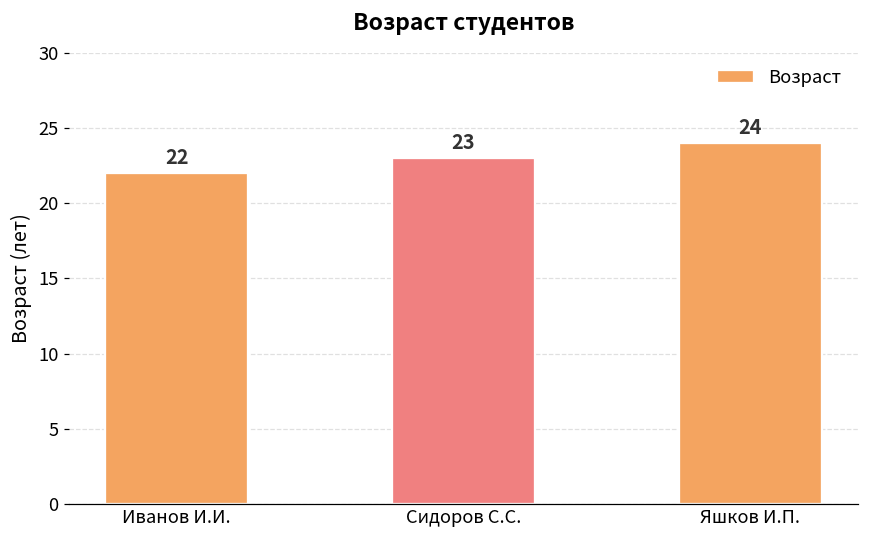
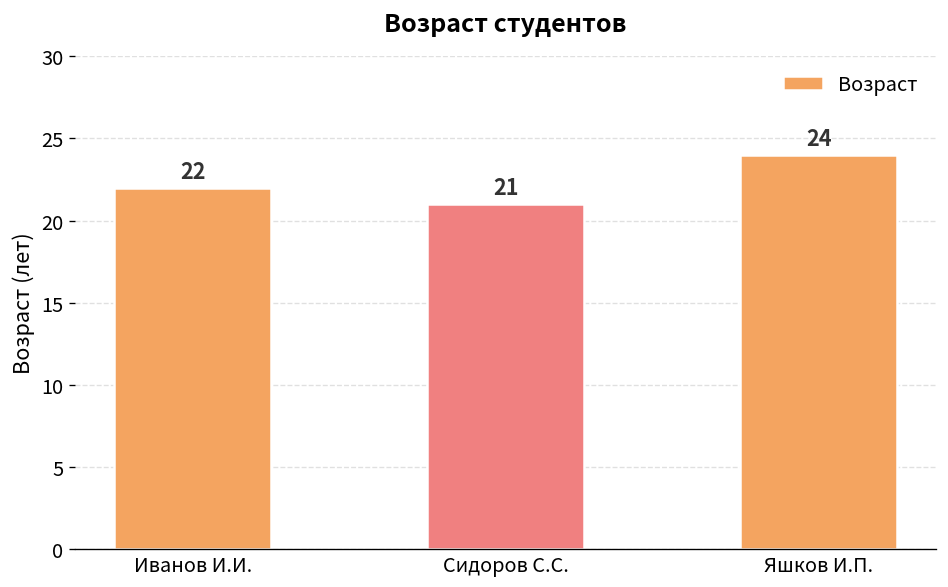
  {
    "Иванов И.И.": 22,
-   "Сидоров С.С.": 23,
+   "Сидоров С.С.": 21,
    "Яшков И.П.": 24
  }
